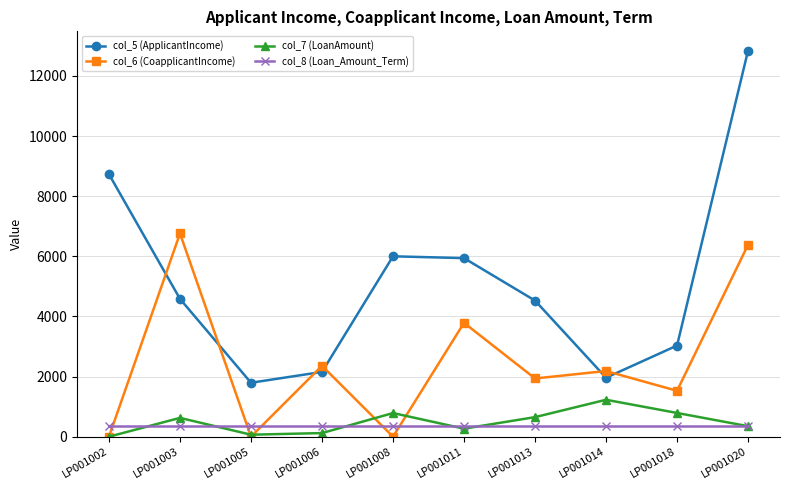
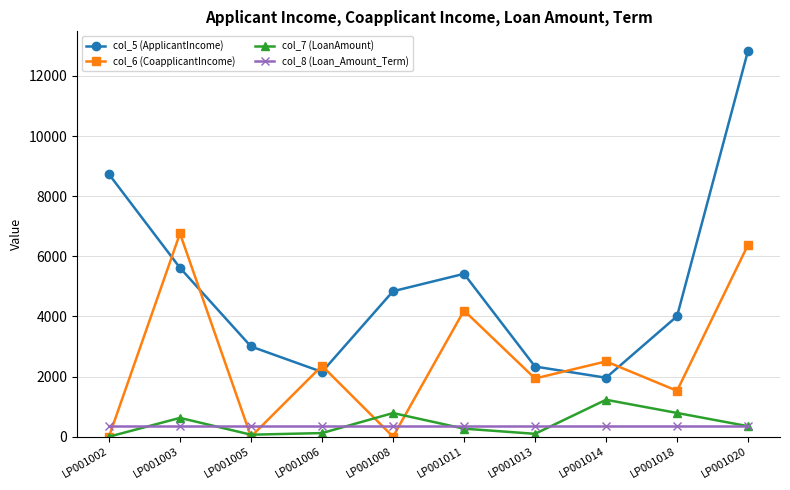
  {
    "col_5 (ApplicantIncome)": {
      "LP001002": 8700,
-     "LP001003": 4600,
-     "LP001005": 1800,
+     "LP001003": 5600,
+     "LP001005": 3000,
      "LP001006": 2200,
-     "LP001008": 6000,
-     "LP001011": 5900,
-     "LP001013": 4500,
+     "LP001008": 4800,
+     "LP001011": 5400,
+     "LP001013": 2300,
      "LP001014": 2000,
-     "LP001018": 3000,
+     "LP001018": 4000,
      "LP001020": 12800
    },
    "col_6 (CoapplicantIncome)": {
      "LP001003": 6800,
      "LP001006": 2400,
      "LP001008": 0,
-     "LP001011": 3800,
+     "LP001011": 4200,
      "LP001013": 1900,
-     "LP001014": 2200,
+     "LP001014": 2500,
      "LP001018": 1500,
      "LP001020": 6400
    },
    "col_7 (LoanAmount)": {
      "LP001003": 600,
      "LP001006": 100,
      "LP001008": 800,
      "LP001011": 300,
-     "LP001013": 700,
+     "LP001013": 100,
      "LP001014": 1200,
      "LP001018": 800
    },
    "col_8 (Loan_Amount_Term)": {
      "LP001002": 400,
      "LP001003": 400,
      "LP001005": 400,
      "LP001006": 400,
      "LP001008": 400,
      "LP001011": 400,
      "LP001013": 400,
      "LP001014": 400,
      "LP001018": 400
    }
  }
